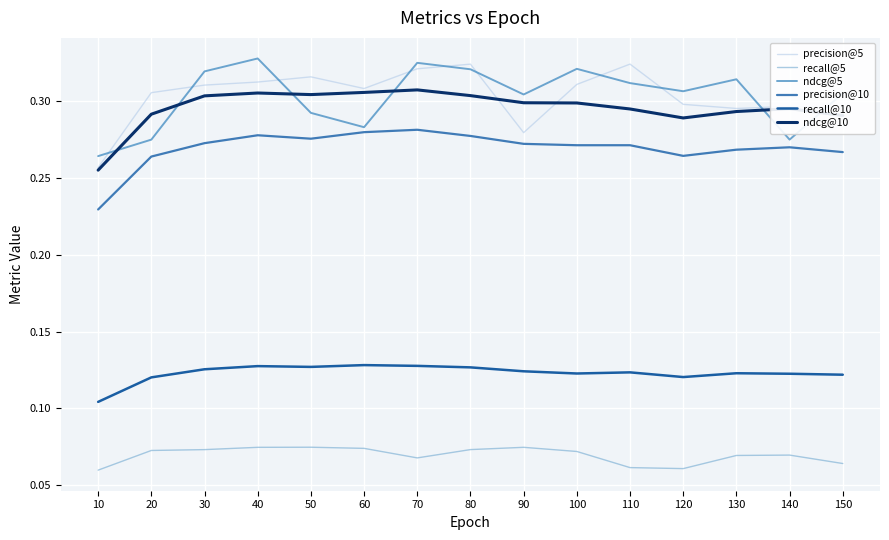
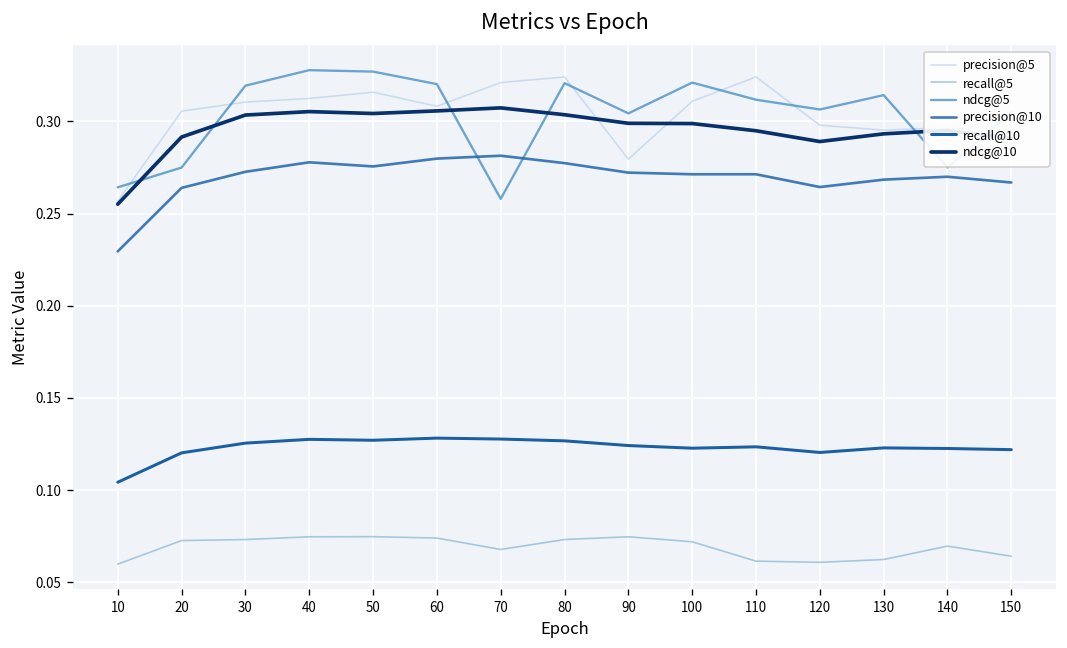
  {
    "precision@5": {
      "10": 0.257,
      "20": 0.306,
      "30": 0.311,
      "40": 0.313,
      "50": 0.316,
      "60": 0.308,
      "70": 0.321,
      "80": 0.324,
      "90": 0.280,
      "100": 0.311,
      "110": 0.324,
      "120": 0.298,
      "130": 0.295
    },
    "recall@5": {
      "10": 0.060,
      "20": 0.073,
      "30": 0.073,
      "40": 0.075,
      "50": 0.075,
      "60": 0.074,
      "70": 0.068,
      "80": 0.073,
      "90": 0.075,
      "100": 0.072,
      "110": 0.061,
      "120": 0.061,
-     "130": 0.069,
+     "130": 0.062,
      "140": 0.070,
      "150": 0.064
    },
    "ndcg@5": {
      "10": 0.264,
      "20": 0.275,
      "30": 0.319,
      "40": 0.328,
-     "50": 0.292,
-     "60": 0.283,
-     "70": 0.325,
+     "50": 0.327,
+     "60": 0.320,
+     "70": 0.258,
      "80": 0.321,
      "90": 0.304,
      "100": 0.321,
      "110": 0.312,
      "120": 0.307,
      "130": 0.314,
      "140": 0.275
    }
  }
